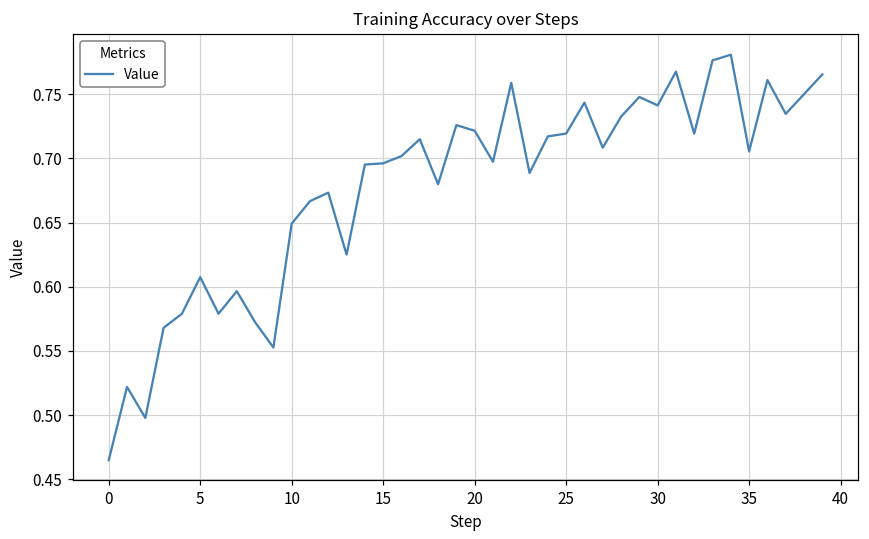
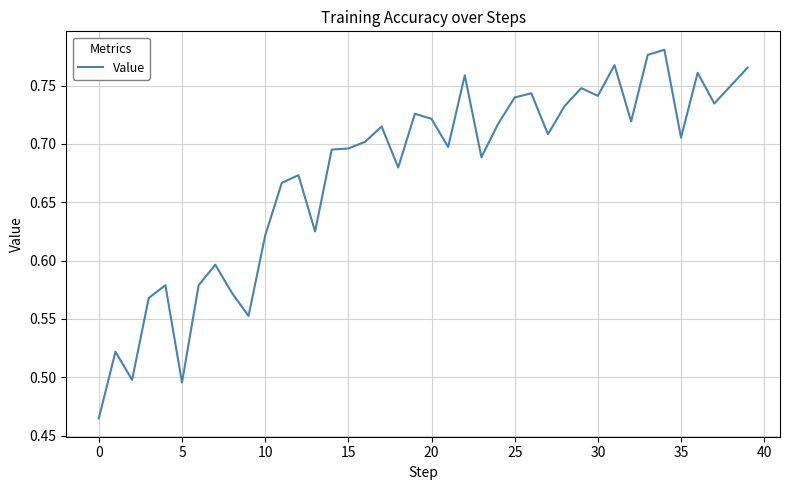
  {
    "0": 0.465,
-   "5": 0.607,
-   "10": 0.649,
+   "5": 0.496,
+   "10": 0.621,
    "15": 0.696,
    "20": 0.721,
-   "25": 0.719,
+   "25": 0.740,
    "30": 0.741,
    "35": 0.705
  }
